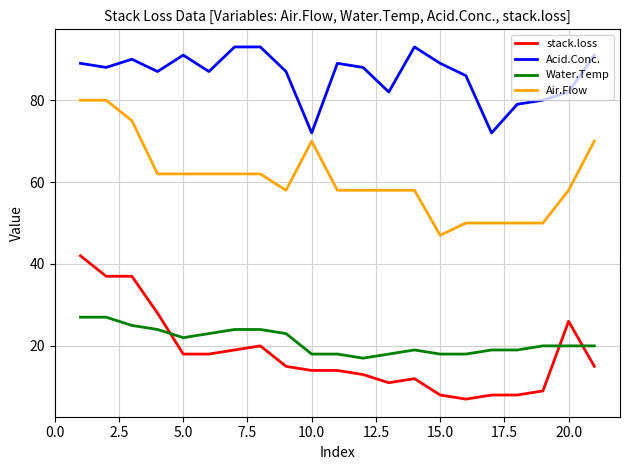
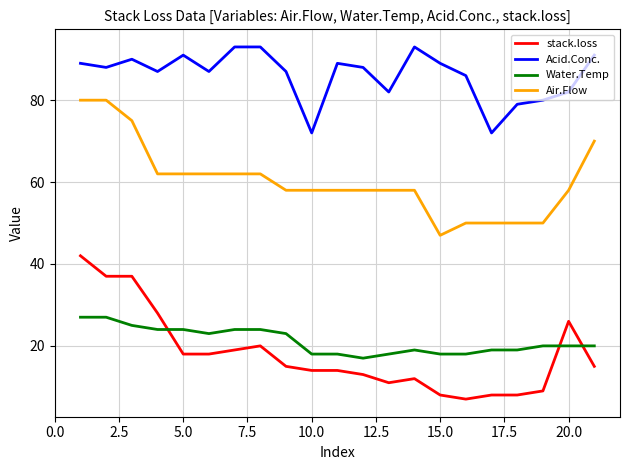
  {
    "stack.loss": {
      "5.0": 18,
      "10.0": 14,
      "15.0": 8,
      "20.0": 26
    },
    "Acid.Conc.": {
      "5.0": 91,
      "10.0": 72,
      "15.0": 89
    },
    "Water.Temp": {
-     "5.0": 22,
+     "5.0": 24,
      "10.0": 18,
      "15.0": 18,
      "20.0": 20
    },
    "Air.Flow": {
      "5.0": 62,
-     "10.0": 70,
+     "10.0": 58,
      "15.0": 47,
      "20.0": 58
    }
  }
